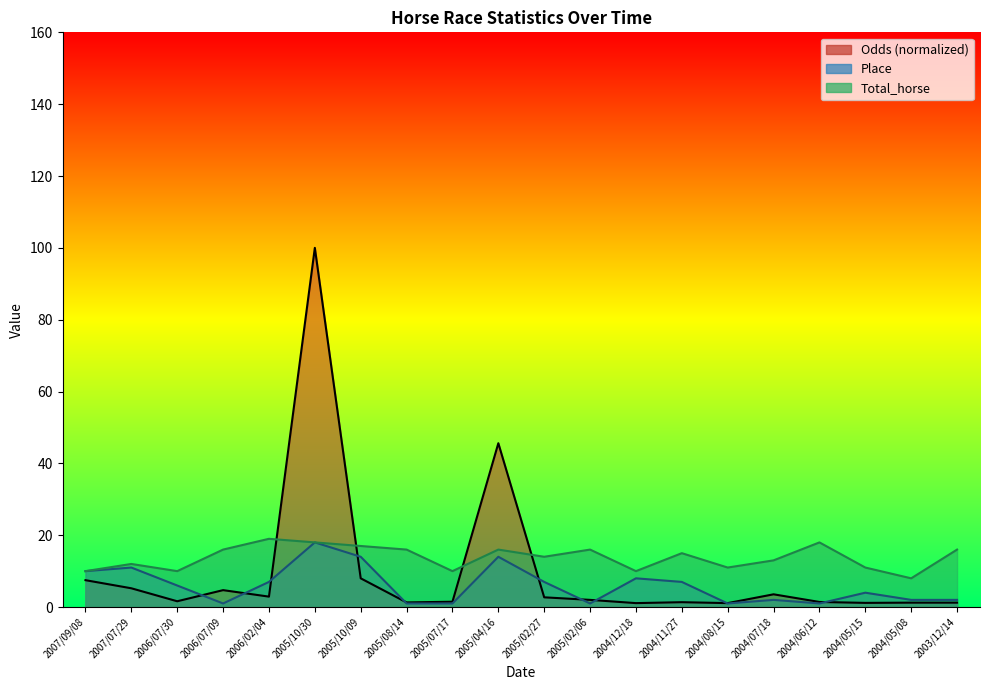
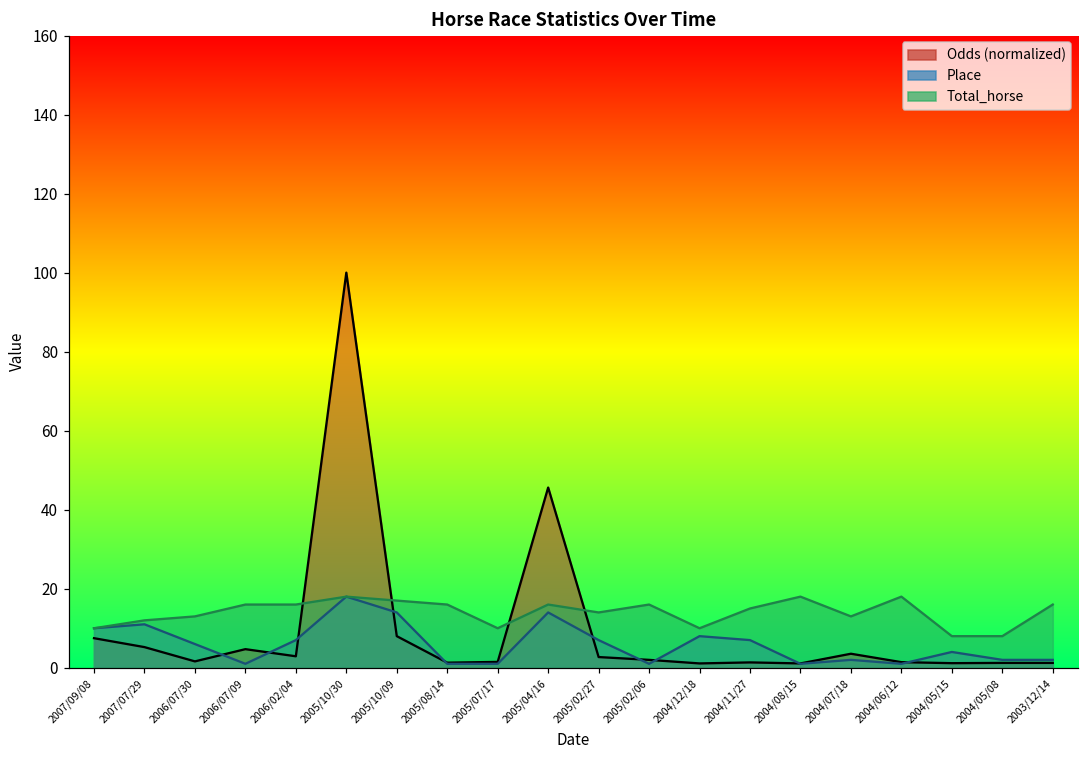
  {
    "Place": {
      "2007/07/29": 11,
      "2006/07/30": 6,
      "2006/07/09": 1,
      "2006/02/04": 7,
      "2005/10/09": 14,
      "2005/04/16": 14,
      "2005/02/27": 7,
      "2005/02/06": 1,
      "2004/12/18": 8,
      "2004/11/27": 7,
      "2004/07/18": 2,
      "2004/05/15": 4,
      "2004/05/08": 2,
      "2003/12/14": 2
    },
    "Total_horse": {
      "2007/07/29": 12,
-     "2006/07/30": 10,
+     "2006/07/30": 13,
      "2006/07/09": 16,
-     "2006/02/04": 19,
+     "2006/02/04": 16,
      "2005/10/09": 17,
      "2005/08/14": 16,
      "2005/07/17": 10,
      "2005/04/16": 16,
      "2005/02/27": 14,
      "2005/02/06": 16,
      "2004/12/18": 10,
      "2004/11/27": 15,
-     "2004/08/15": 11,
+     "2004/08/15": 18,
      "2004/07/18": 13,
      "2004/06/12": 18,
-     "2004/05/15": 11,
+     "2004/05/15": 8,
      "2004/05/08": 8,
      "2003/12/14": 16
    }
  }
